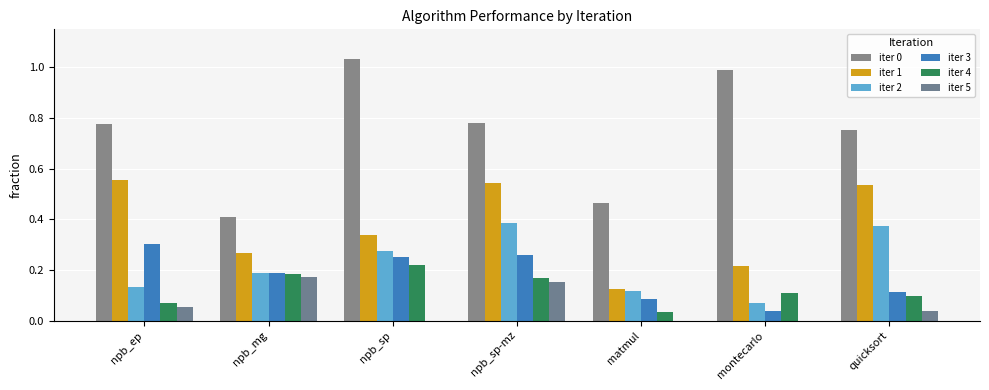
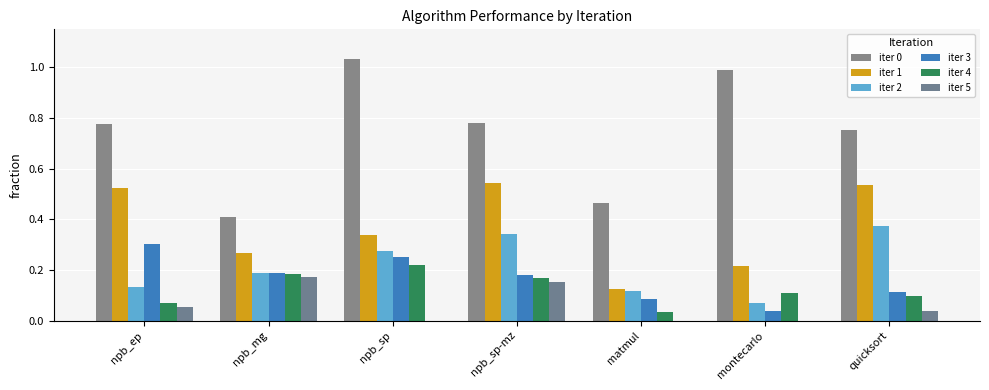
  {
    "iter 1": {
-     "npb_ep": 0.56,
+     "npb_ep": 0.52,
      "npb_mg": 0.27,
      "npb_sp": 0.34,
      "npb_sp-mz": 0.54,
      "matmul": 0.12,
      "montecarlo": 0.21,
      "quicksort": 0.54
    },
    "iter 2": {
      "npb_ep": 0.13,
      "npb_mg": 0.19,
      "npb_sp": 0.27,
-     "npb_sp-mz": 0.39,
+     "npb_sp-mz": 0.34,
      "matmul": 0.12,
      "montecarlo": 0.07,
      "quicksort": 0.37
    },
    "iter 3": {
      "npb_ep": 0.30,
      "npb_mg": 0.19,
      "npb_sp": 0.25,
-     "npb_sp-mz": 0.26,
+     "npb_sp-mz": 0.18,
      "matmul": 0.08,
      "montecarlo": 0.04,
      "quicksort": 0.11
    },
    "iter 4": {
      "npb_ep": 0.07,
      "npb_mg": 0.18,
      "npb_sp": 0.22,
      "npb_sp-mz": 0.17,
      "matmul": 0.04,
      "montecarlo": 0.11,
      "quicksort": 0.10
    }
  }
